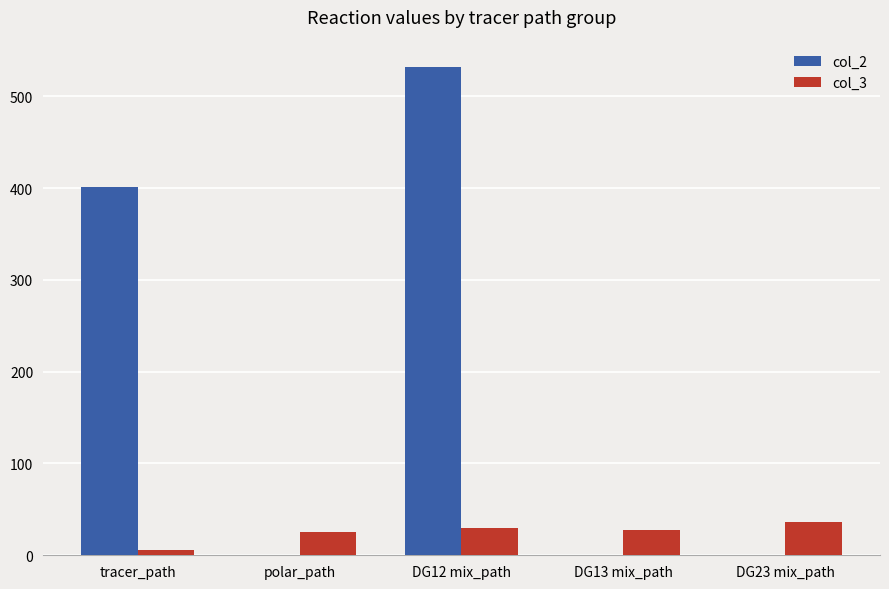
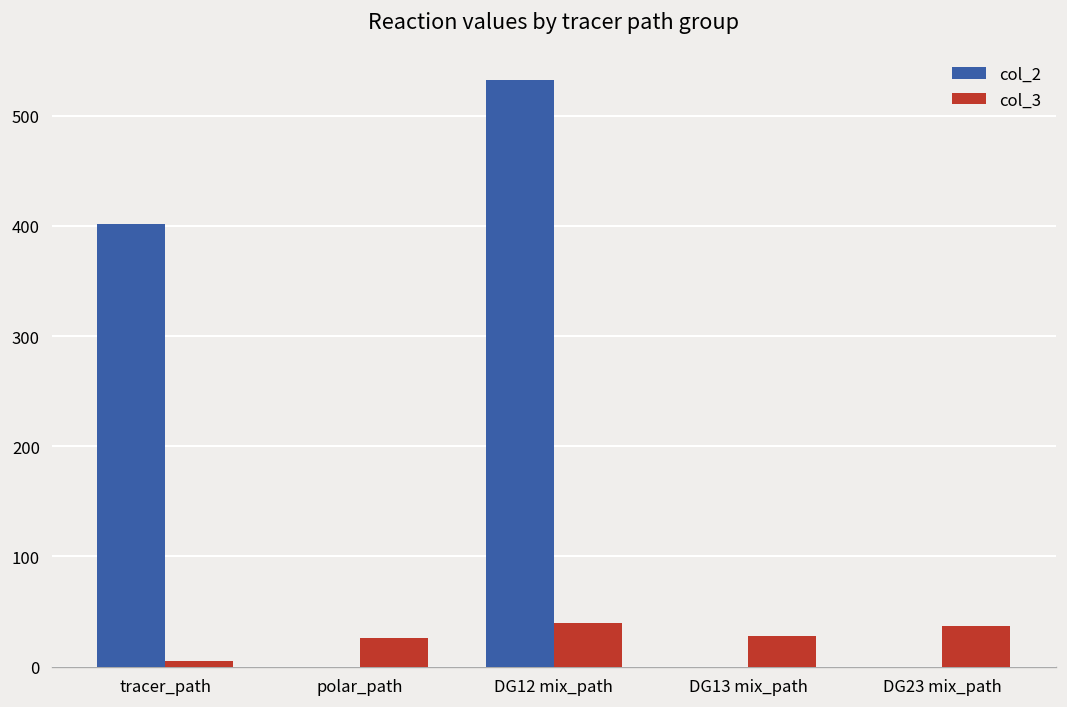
  {
    "col_2": {
      "tracer_path": 400,
      "DG12 mix_path": 530
    },
    "col_3": {
      "tracer_path": 10,
      "polar_path": 30,
-     "DG12 mix_path": 30,
+     "DG12 mix_path": 40,
      "DG13 mix_path": 30,
      "DG23 mix_path": 40
    }
  }
